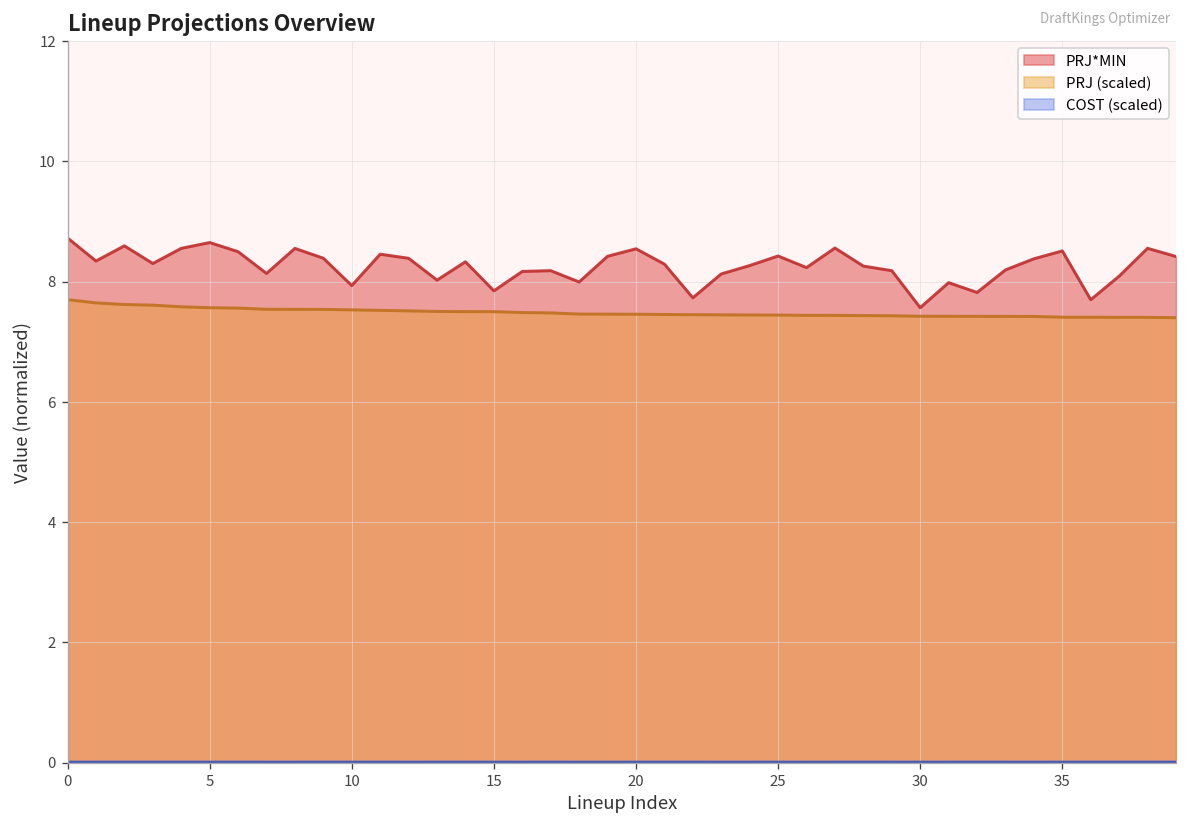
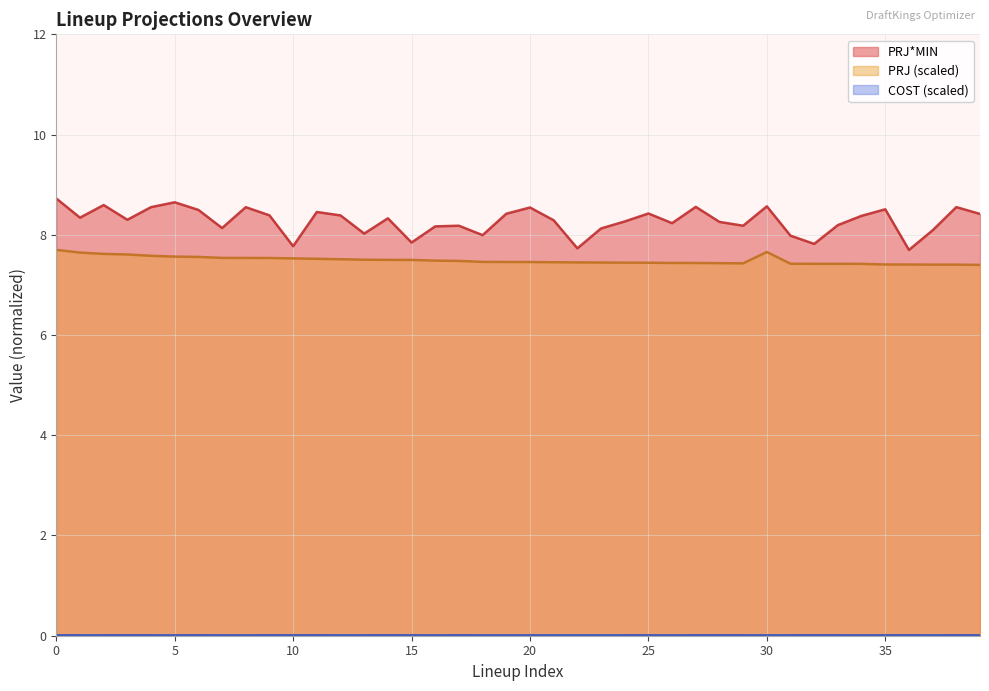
  {
    "PRJ*MIN": {
      "0": 8.7,
      "5": 8.6,
-     "10": 7.9,
+     "10": 7.8,
      "15": 7.8,
      "20": 8.5,
      "25": 8.4,
-     "30": 7.6,
+     "30": 8.6,
      "35": 8.5
    },
    "PRJ (scaled)": {
      "0": 7.7,
      "5": 7.6,
      "10": 7.5,
      "15": 7.5,
      "20": 7.5,
      "25": 7.4,
-     "30": 7.4,
+     "30": 7.7,
      "35": 7.4
    },
    "COST (scaled)": {
      "0": 0.0,
      "5": 0.0,
      "10": 0.0,
      "15": 0.0,
      "20": 0.0,
      "25": 0.0,
      "30": 0.0,
      "35": 0.0
    }
  }
